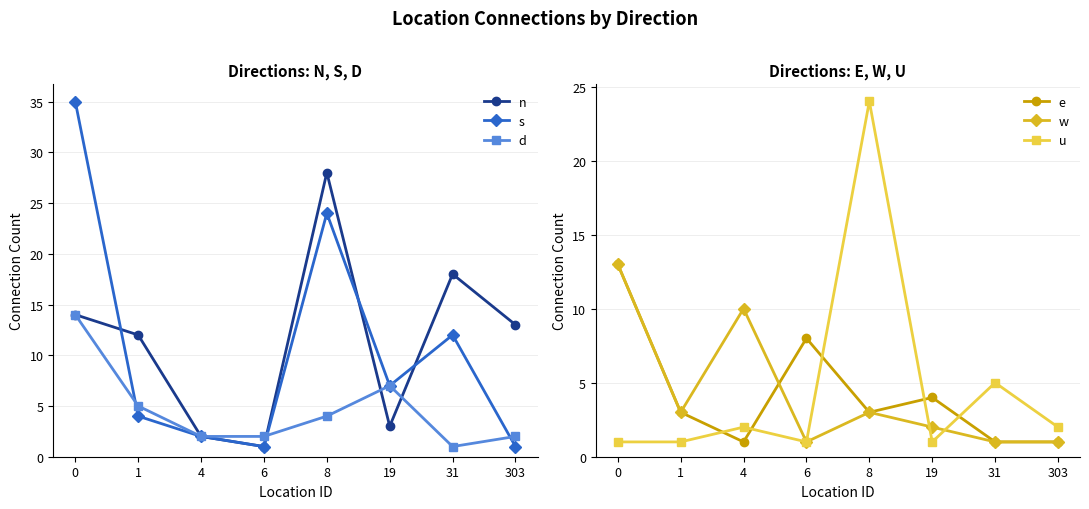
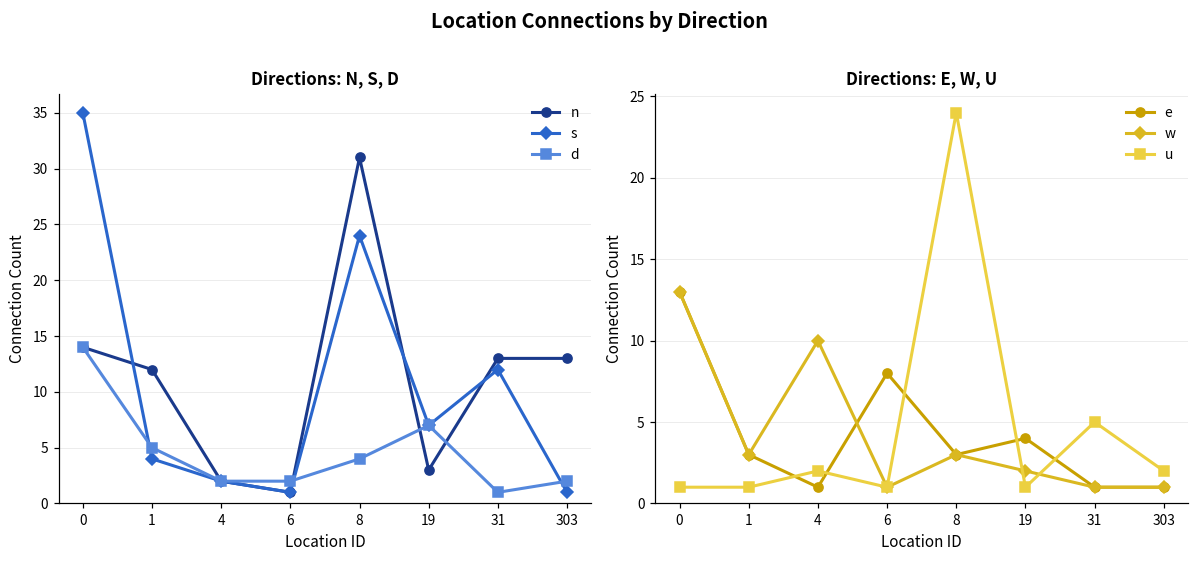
  {
    "Directions: N, S, D": {
      "n": {
        "1": 12,
-       "8": 28,
+       "8": 31,
        "19": 3,
-       "31": 18,
+       "31": 13,
        "303": 13
      }
    }
  }
